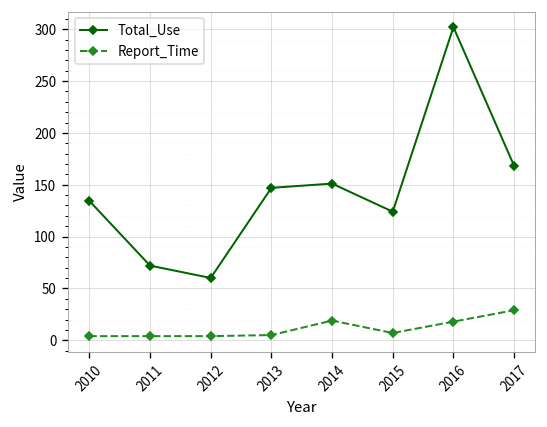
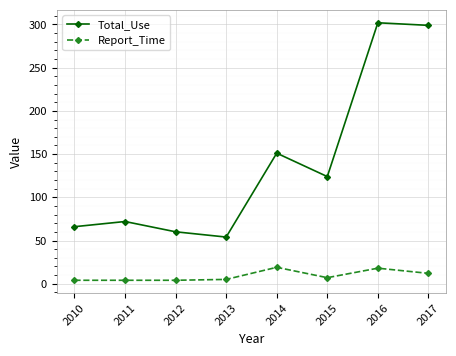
  {
    "Total_Use": {
-     "2010": 130,
+     "2010": 70,
      "2011": 70,
      "2012": 60,
-     "2013": 150,
+     "2013": 50,
      "2014": 150,
      "2015": 120,
      "2016": 300,
-     "2017": 170
+     "2017": 300
    },
    "Report_Time": {
      "2010": 0,
      "2011": 0,
      "2012": 0,
      "2013": 10,
      "2014": 20,
      "2015": 10,
      "2016": 20,
-     "2017": 30
+     "2017": 10
    }
  }
